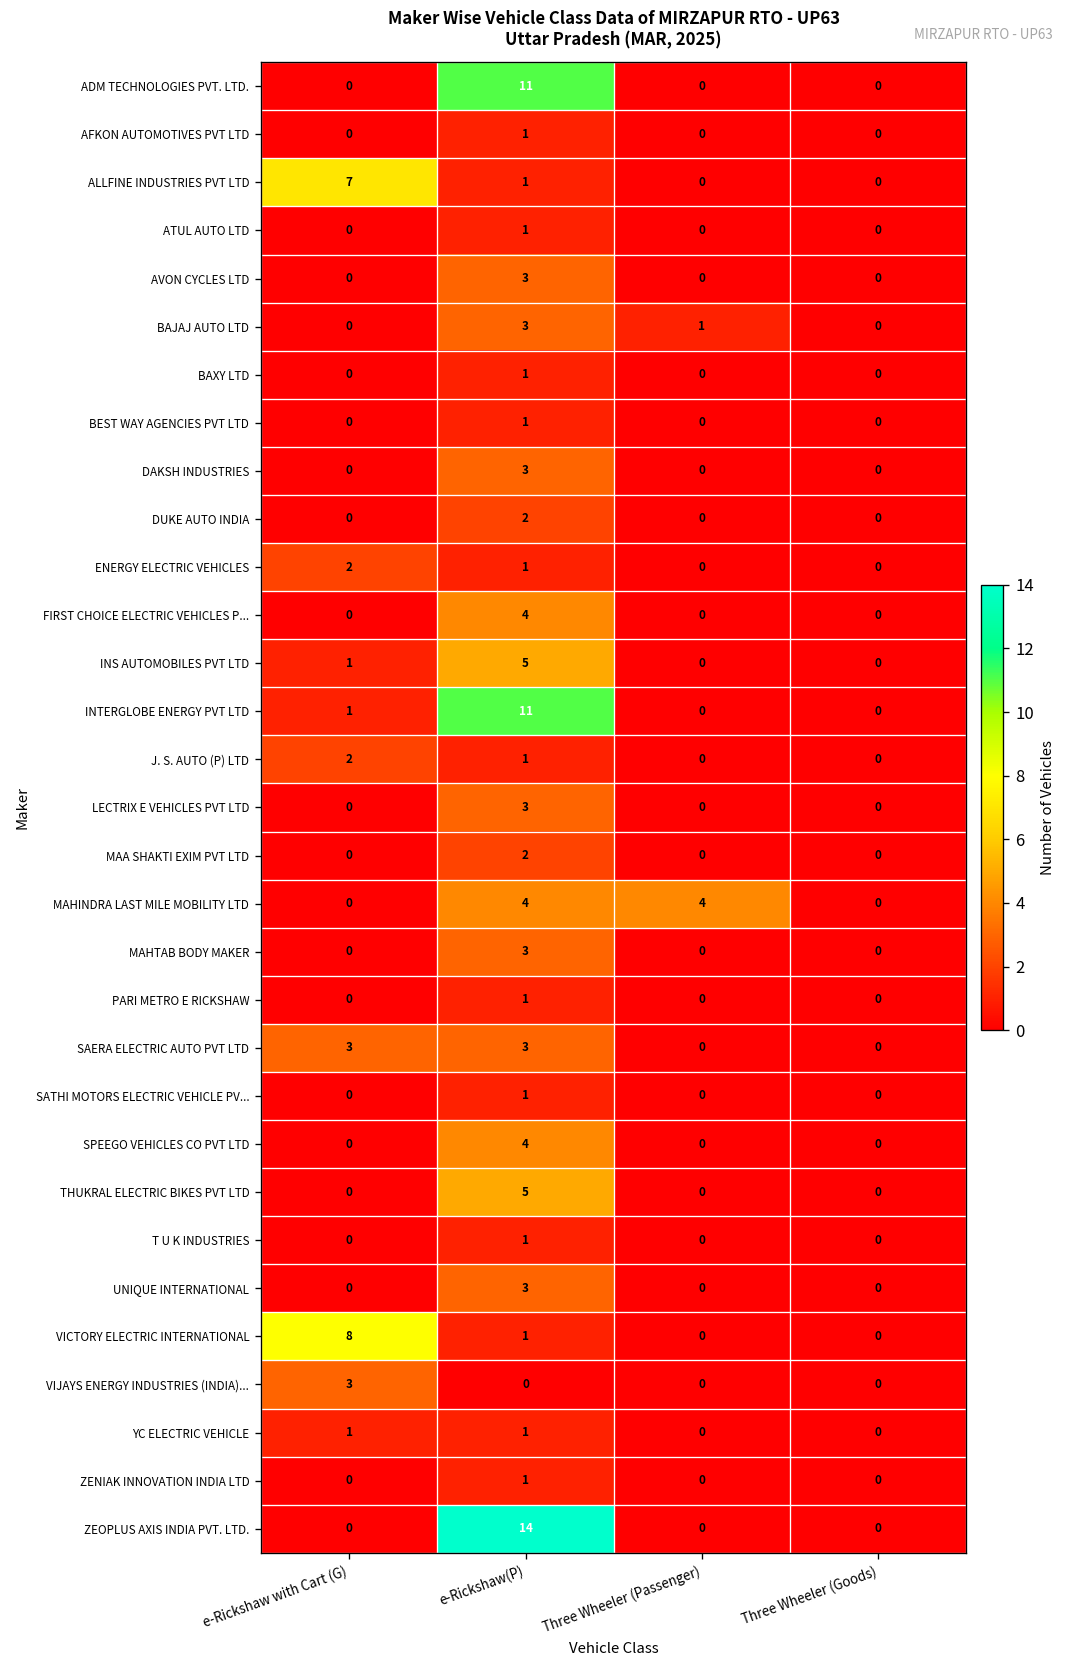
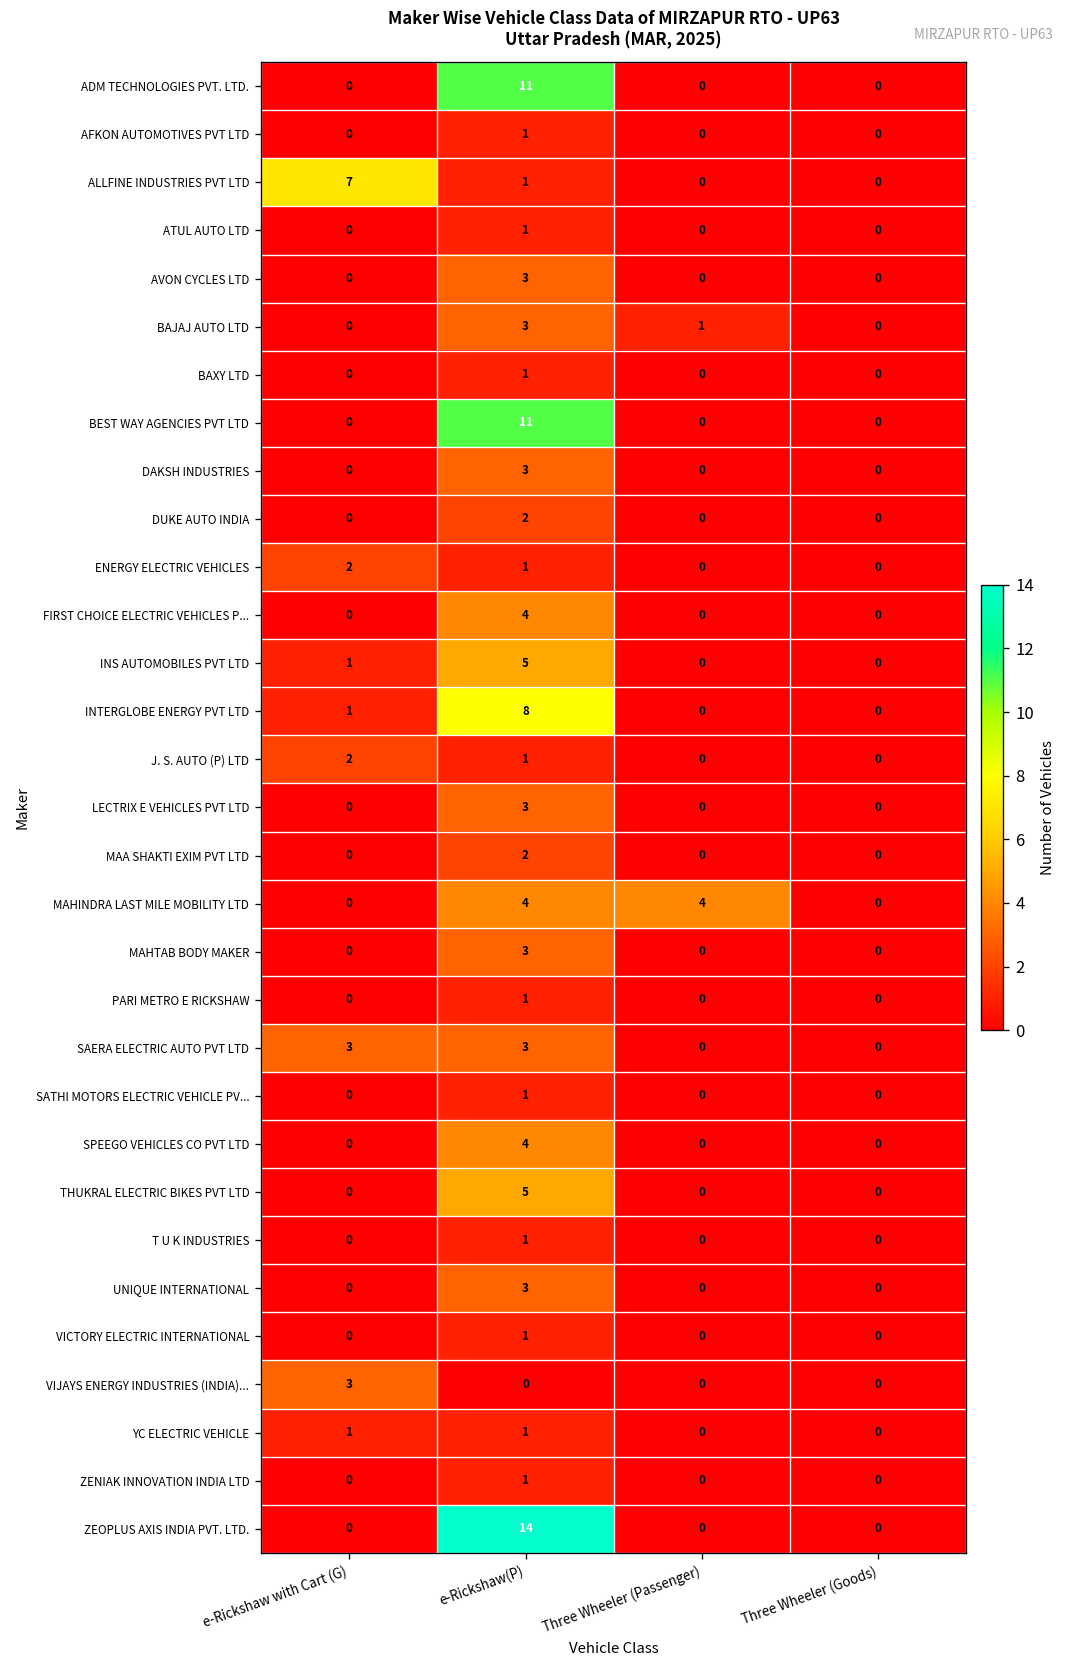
  {
    "ADM TECHNOLOGIES PVT. LTD.": {
      "e-Rickshaw with Cart (G)": 0,
      "e-Rickshaw(P)": 11,
      "Three Wheeler (Passenger)": 0,
      "Three Wheeler (Goods)": 0
    },
    "AFKON AUTOMOTIVES PVT LTD": {
      "e-Rickshaw with Cart (G)": 0,
      "e-Rickshaw(P)": 1,
      "Three Wheeler (Passenger)": 0,
      "Three Wheeler (Goods)": 0
    },
    "ALLFINE INDUSTRIES PVT LTD": {
      "e-Rickshaw with Cart (G)": 7,
      "e-Rickshaw(P)": 1,
      "Three Wheeler (Passenger)": 0,
      "Three Wheeler (Goods)": 0
    },
    "ATUL AUTO LTD": {
      "e-Rickshaw with Cart (G)": 0,
      "e-Rickshaw(P)": 1,
      "Three Wheeler (Passenger)": 0,
      "Three Wheeler (Goods)": 0
    },
    "AVON CYCLES LTD": {
      "e-Rickshaw with Cart (G)": 0,
      "e-Rickshaw(P)": 3,
      "Three Wheeler (Passenger)": 0,
      "Three Wheeler (Goods)": 0
    },
    "BAJAJ AUTO LTD": {
      "e-Rickshaw with Cart (G)": 0,
      "e-Rickshaw(P)": 3,
      "Three Wheeler (Passenger)": 1,
      "Three Wheeler (Goods)": 0
    },
    "BAXY LTD": {
      "e-Rickshaw with Cart (G)": 0,
      "e-Rickshaw(P)": 1,
      "Three Wheeler (Passenger)": 0,
      "Three Wheeler (Goods)": 0
    },
    "BEST WAY AGENCIES PVT LTD": {
      "e-Rickshaw with Cart (G)": 0,
-     "e-Rickshaw(P)": 1,
+     "e-Rickshaw(P)": 11,
      "Three Wheeler (Passenger)": 0,
      "Three Wheeler (Goods)": 0
    },
    "DAKSH INDUSTRIES": {
      "e-Rickshaw with Cart (G)": 0,
      "e-Rickshaw(P)": 3,
      "Three Wheeler (Passenger)": 0,
      "Three Wheeler (Goods)": 0
    },
    "DUKE AUTO INDIA": {
      "e-Rickshaw with Cart (G)": 0,
      "e-Rickshaw(P)": 2,
      "Three Wheeler (Passenger)": 0,
      "Three Wheeler (Goods)": 0
    },
    "ENERGY ELECTRIC VEHICLES": {
      "e-Rickshaw with Cart (G)": 2,
      "e-Rickshaw(P)": 1,
      "Three Wheeler (Passenger)": 0,
      "Three Wheeler (Goods)": 0
    },
    "FIRST CHOICE ELECTRIC VEHICLES P...": {
      "e-Rickshaw with Cart (G)": 0,
      "e-Rickshaw(P)": 4,
      "Three Wheeler (Passenger)": 0,
      "Three Wheeler (Goods)": 0
    },
    "INS AUTOMOBILES PVT LTD": {
      "e-Rickshaw with Cart (G)": 1,
      "e-Rickshaw(P)": 5,
      "Three Wheeler (Passenger)": 0,
      "Three Wheeler (Goods)": 0
    },
    "INTERGLOBE ENERGY PVT LTD": {
      "e-Rickshaw with Cart (G)": 1,
-     "e-Rickshaw(P)": 11,
+     "e-Rickshaw(P)": 8,
      "Three Wheeler (Passenger)": 0,
      "Three Wheeler (Goods)": 0
    },
    "J. S. AUTO (P) LTD": {
      "e-Rickshaw with Cart (G)": 2,
      "e-Rickshaw(P)": 1,
      "Three Wheeler (Passenger)": 0,
      "Three Wheeler (Goods)": 0
    },
    "LECTRIX E VEHICLES PVT LTD": {
      "e-Rickshaw with Cart (G)": 0,
      "e-Rickshaw(P)": 3,
      "Three Wheeler (Passenger)": 0,
      "Three Wheeler (Goods)": 0
    },
    "MAA SHAKTI EXIM PVT LTD": {
      "e-Rickshaw with Cart (G)": 0,
      "e-Rickshaw(P)": 2,
      "Three Wheeler (Passenger)": 0,
      "Three Wheeler (Goods)": 0
    },
    "MAHINDRA LAST MILE MOBILITY LTD": {
      "e-Rickshaw with Cart (G)": 0,
      "e-Rickshaw(P)": 4,
      "Three Wheeler (Passenger)": 4,
      "Three Wheeler (Goods)": 0
    },
    "MAHTAB BODY MAKER": {
      "e-Rickshaw with Cart (G)": 0,
      "e-Rickshaw(P)": 3,
      "Three Wheeler (Passenger)": 0,
      "Three Wheeler (Goods)": 0
    },
    "PARI METRO E RICKSHAW": {
      "e-Rickshaw with Cart (G)": 0,
      "e-Rickshaw(P)": 1,
      "Three Wheeler (Passenger)": 0,
      "Three Wheeler (Goods)": 0
    },
    "SAERA ELECTRIC AUTO PVT LTD": {
      "e-Rickshaw with Cart (G)": 3,
      "e-Rickshaw(P)": 3,
      "Three Wheeler (Passenger)": 0,
      "Three Wheeler (Goods)": 0
    },
    "SATHI MOTORS ELECTRIC VEHICLE PV...": {
      "e-Rickshaw with Cart (G)": 0,
      "e-Rickshaw(P)": 1,
      "Three Wheeler (Passenger)": 0,
      "Three Wheeler (Goods)": 0
    },
    "SPEEGO VEHICLES CO PVT LTD": {
      "e-Rickshaw with Cart (G)": 0,
      "e-Rickshaw(P)": 4,
      "Three Wheeler (Passenger)": 0,
      "Three Wheeler (Goods)": 0
    },
    "THUKRAL ELECTRIC BIKES PVT LTD": {
      "e-Rickshaw with Cart (G)": 0,
      "e-Rickshaw(P)": 5,
      "Three Wheeler (Passenger)": 0,
      "Three Wheeler (Goods)": 0
    },
    "T U K INDUSTRIES": {
      "e-Rickshaw with Cart (G)": 0,
      "e-Rickshaw(P)": 1,
      "Three Wheeler (Passenger)": 0,
      "Three Wheeler (Goods)": 0
    },
    "UNIQUE INTERNATIONAL": {
      "e-Rickshaw with Cart (G)": 0,
      "e-Rickshaw(P)": 3,
      "Three Wheeler (Passenger)": 0,
      "Three Wheeler (Goods)": 0
    },
    "VICTORY ELECTRIC INTERNATIONAL": {
-     "e-Rickshaw with Cart (G)": 8,
+     "e-Rickshaw with Cart (G)": 0,
      "e-Rickshaw(P)": 1,
      "Three Wheeler (Passenger)": 0,
      "Three Wheeler (Goods)": 0
    },
    "VIJAYS ENERGY INDUSTRIES (INDIA)...": {
      "e-Rickshaw with Cart (G)": 3,
      "e-Rickshaw(P)": 0,
      "Three Wheeler (Passenger)": 0,
      "Three Wheeler (Goods)": 0
    },
    "YC ELECTRIC VEHICLE": {
      "e-Rickshaw with Cart (G)": 1,
      "e-Rickshaw(P)": 1,
      "Three Wheeler (Passenger)": 0,
      "Three Wheeler (Goods)": 0
    },
    "ZENIAK INNOVATION INDIA LTD": {
      "e-Rickshaw with Cart (G)": 0,
      "e-Rickshaw(P)": 1,
      "Three Wheeler (Passenger)": 0,
      "Three Wheeler (Goods)": 0
    },
    "ZEOPLUS AXIS INDIA PVT. LTD.": {
      "e-Rickshaw with Cart (G)": 0,
      "e-Rickshaw(P)": 14,
      "Three Wheeler (Passenger)": 0,
      "Three Wheeler (Goods)": 0
    }
  }
